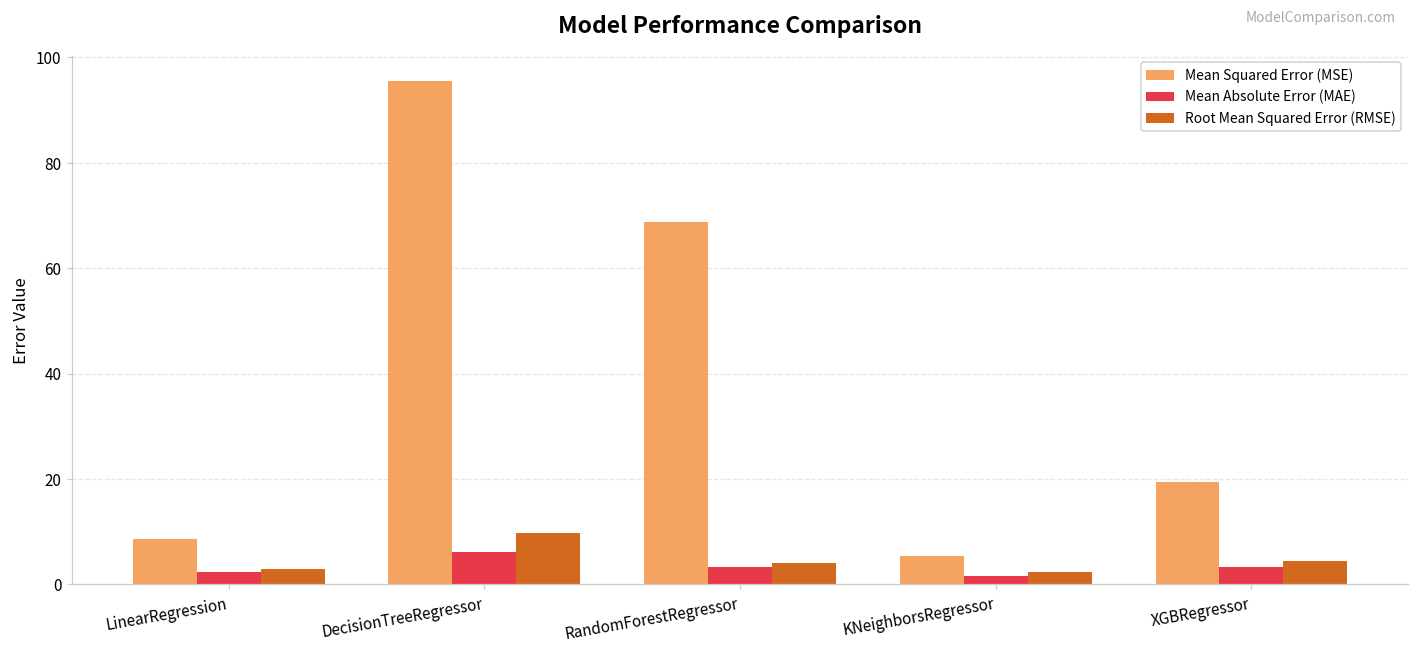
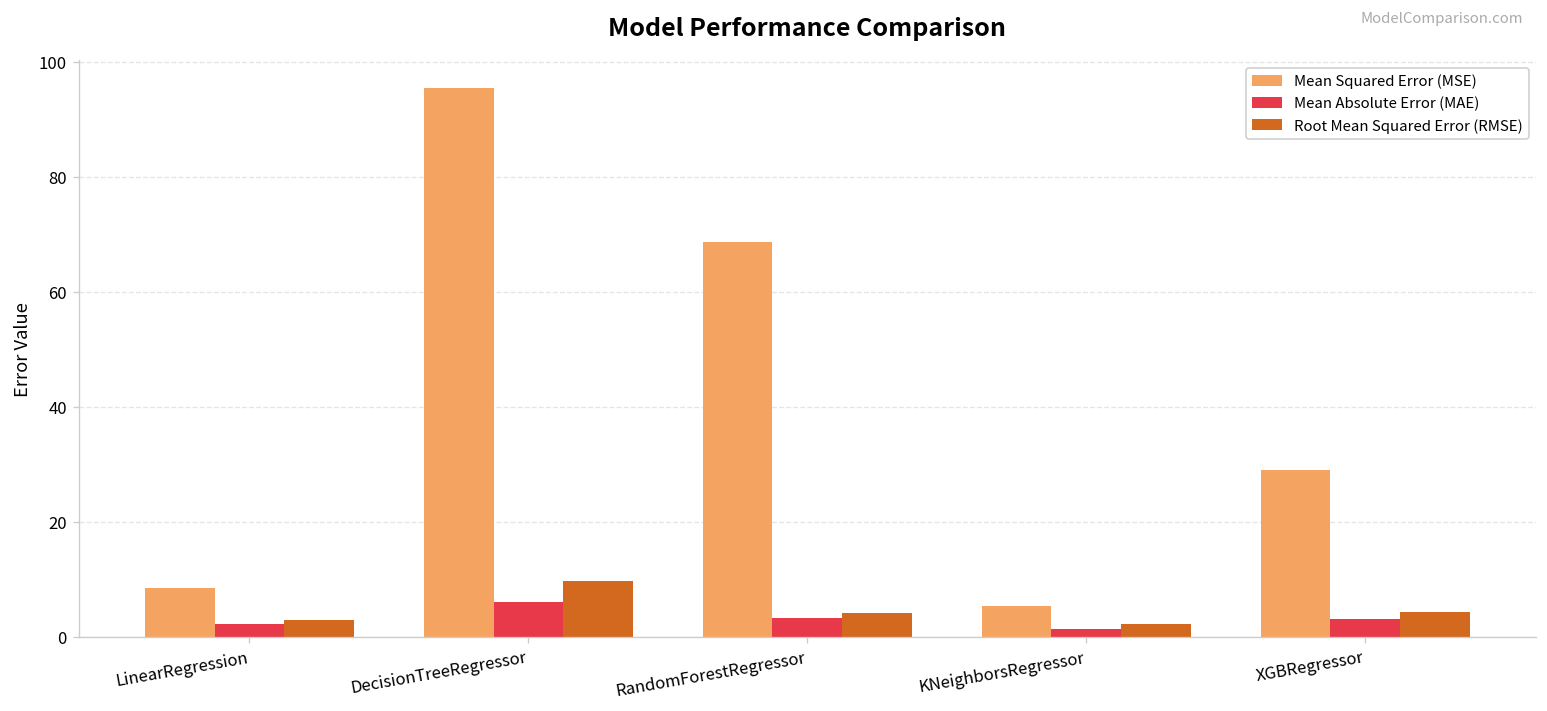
  {
    "Mean Squared Error (MSE)": {
      "LinearRegression": 9,
      "DecisionTreeRegressor": 96,
      "RandomForestRegressor": 69,
      "KNeighborsRegressor": 5,
-     "XGBRegressor": 19
+     "XGBRegressor": 29
    },
    "Mean Absolute Error (MAE)": {
      "LinearRegression": 2,
      "DecisionTreeRegressor": 6,
      "RandomForestRegressor": 3,
      "KNeighborsRegressor": 2,
      "XGBRegressor": 3
    },
    "Root Mean Squared Error (RMSE)": {
      "LinearRegression": 3,
      "DecisionTreeRegressor": 10,
      "RandomForestRegressor": 4,
      "KNeighborsRegressor": 2,
      "XGBRegressor": 4
    }
  }
